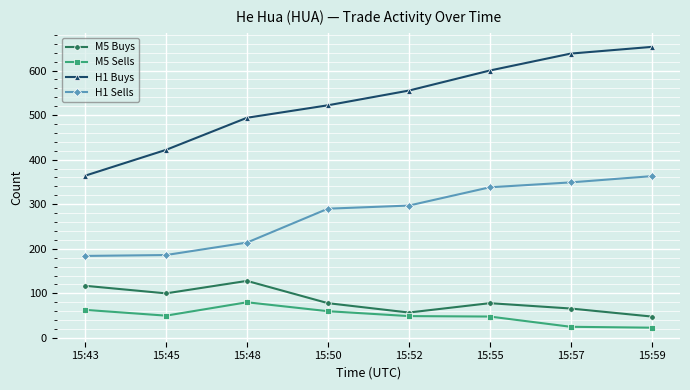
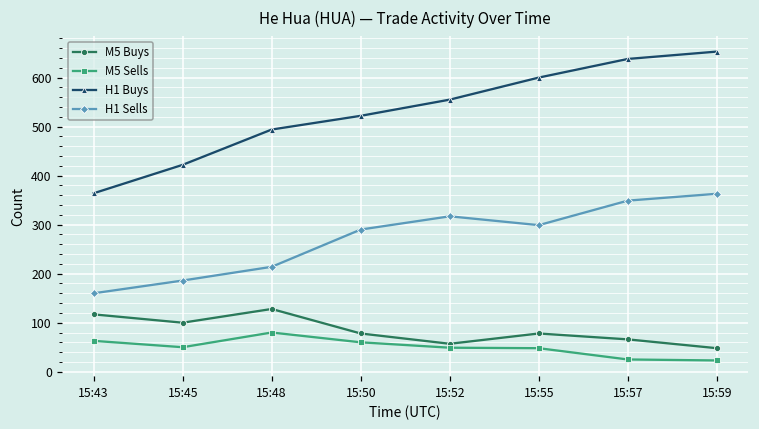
  {
    "H1 Sells": {
-     "15:43": 180,
+     "15:43": 160,
      "15:45": 190,
      "15:48": 210,
      "15:50": 290,
-     "15:52": 300,
-     "15:55": 340,
+     "15:52": 320,
+     "15:55": 300,
      "15:57": 350,
      "15:59": 360
    }
  }
